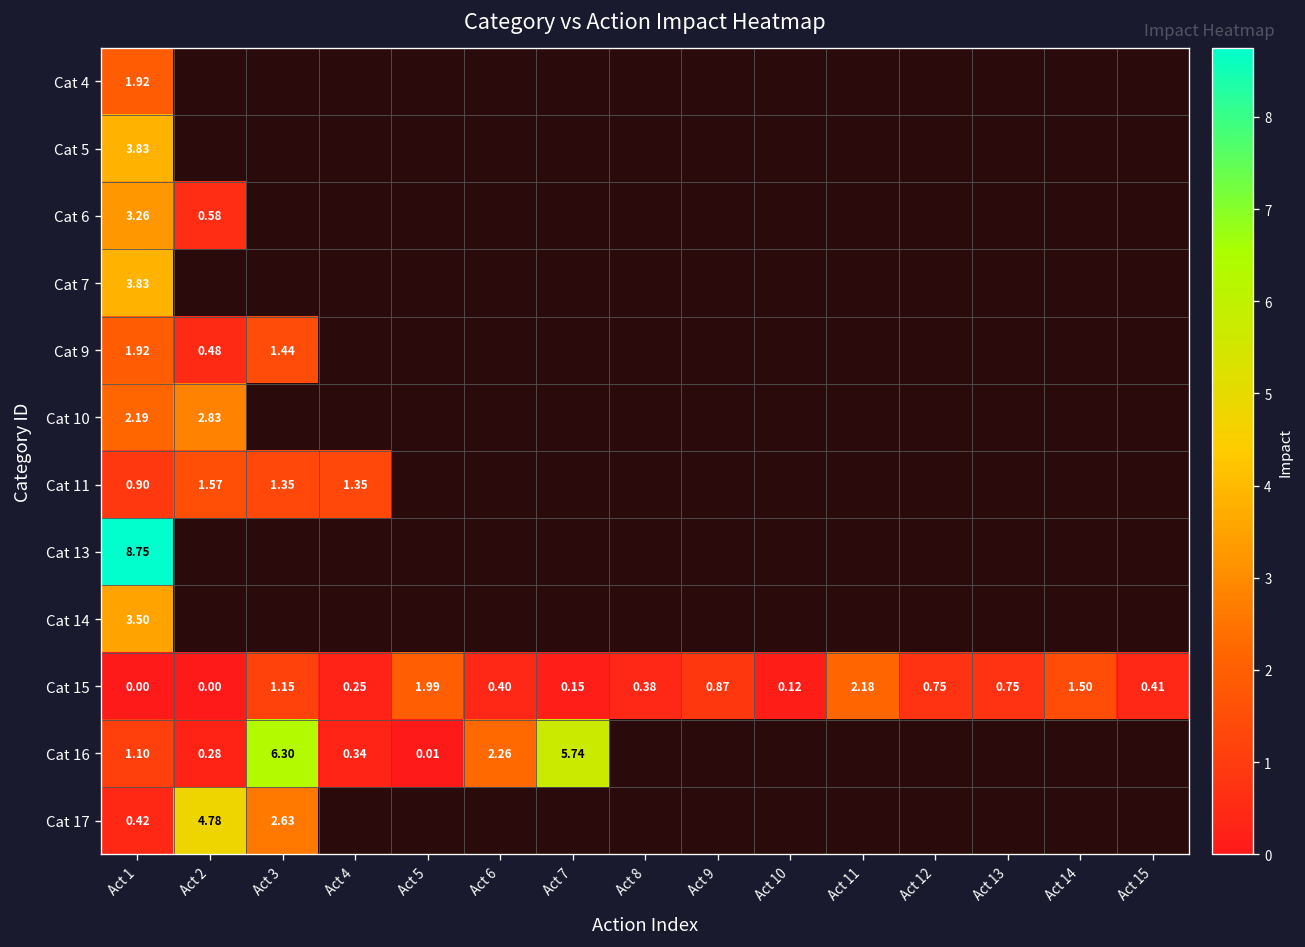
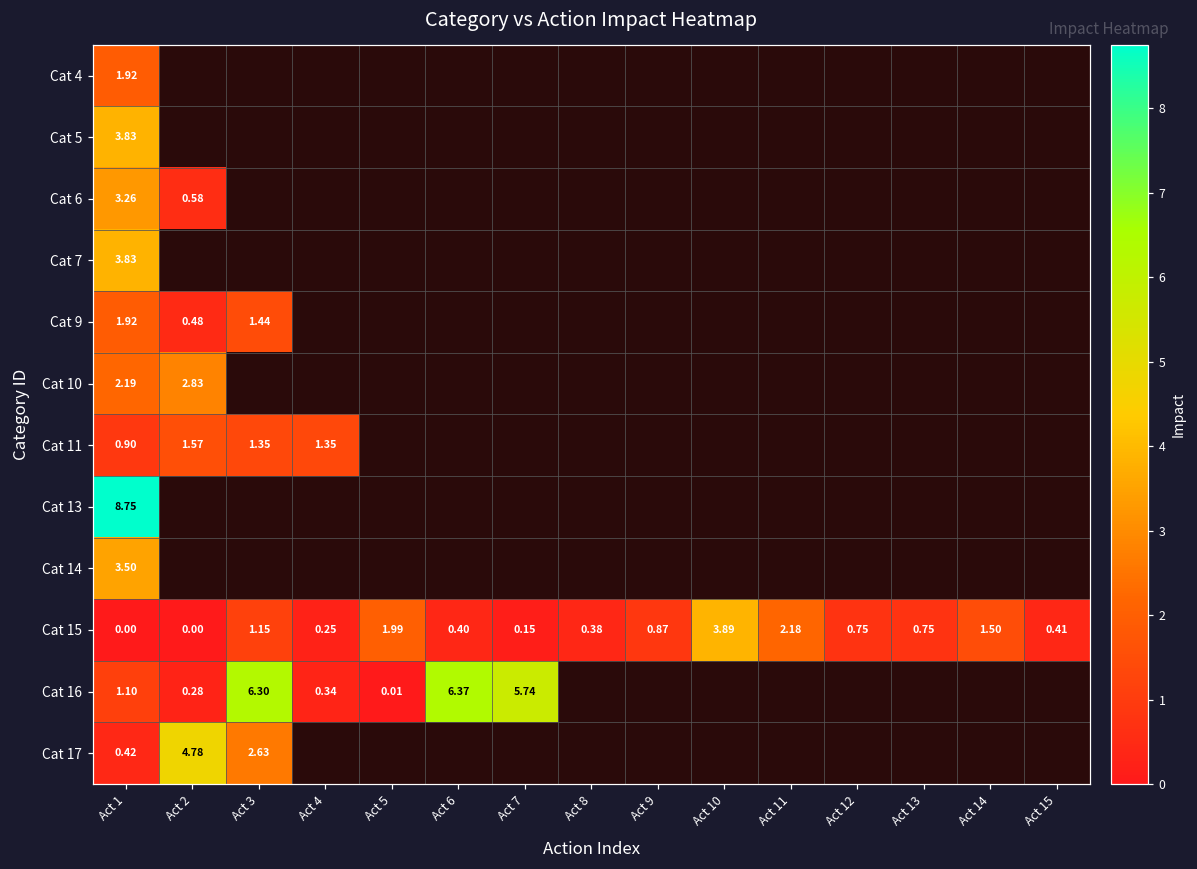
  {
    "Cat 4": {
      "Act 1": 1.92
    },
    "Cat 5": {
      "Act 1": 3.83
    },
    "Cat 6": {
      "Act 1": 3.26,
      "Act 2": 0.58
    },
    "Cat 7": {
      "Act 1": 3.83
    },
    "Cat 9": {
      "Act 1": 1.92,
      "Act 2": 0.48,
      "Act 3": 1.44
    },
    "Cat 10": {
      "Act 1": 2.19,
      "Act 2": 2.83
    },
    "Cat 11": {
      "Act 1": 0.90,
      "Act 2": 1.57,
      "Act 3": 1.35,
      "Act 4": 1.35
    },
    "Cat 13": {
      "Act 1": 8.75
    },
    "Cat 14": {
      "Act 1": 3.50
    },
    "Cat 15": {
      "Act 1": 0.00,
      "Act 2": 0.00,
      "Act 3": 1.15,
      "Act 4": 0.25,
      "Act 5": 1.99,
      "Act 6": 0.40,
      "Act 7": 0.15,
      "Act 8": 0.38,
      "Act 9": 0.87,
-     "Act 10": 0.12,
+     "Act 10": 3.89,
      "Act 11": 2.18,
      "Act 12": 0.75,
      "Act 13": 0.75,
      "Act 14": 1.50,
      "Act 15": 0.41
    },
    "Cat 16": {
      "Act 1": 1.10,
      "Act 2": 0.28,
      "Act 3": 6.30,
      "Act 4": 0.34,
      "Act 5": 0.01,
-     "Act 6": 2.26,
+     "Act 6": 6.37,
      "Act 7": 5.74
    },
    "Cat 17": {
      "Act 1": 0.42,
      "Act 2": 4.78,
      "Act 3": 2.63
    }
  }
